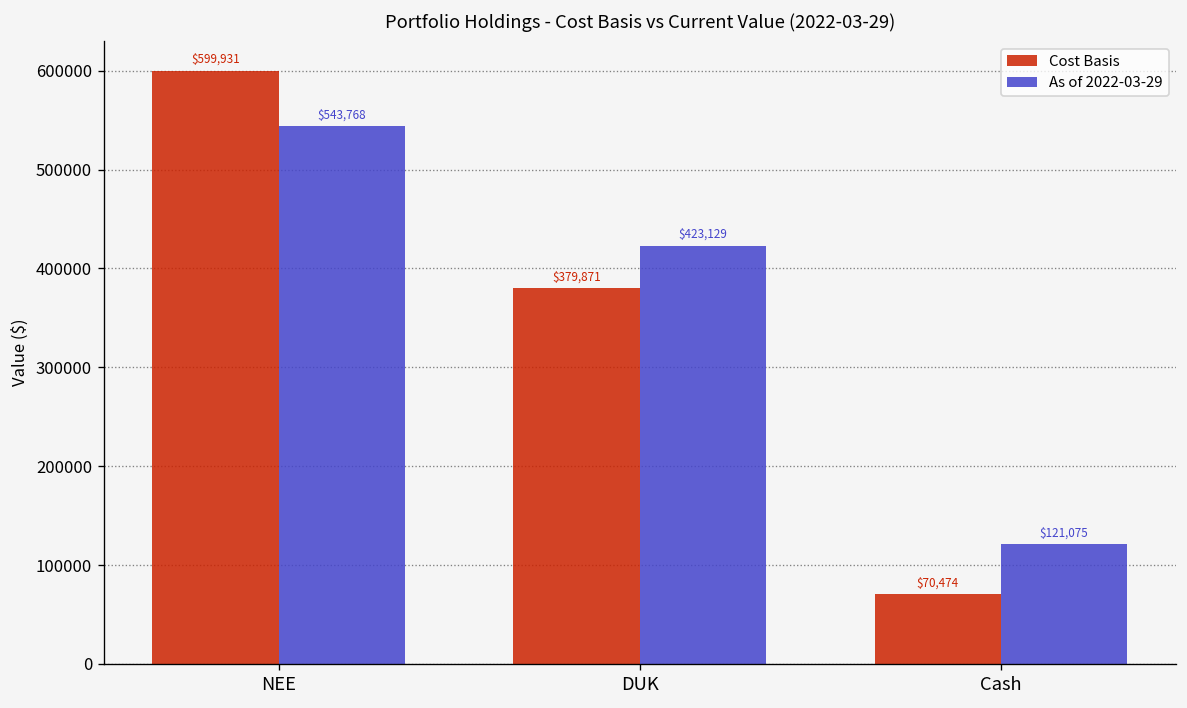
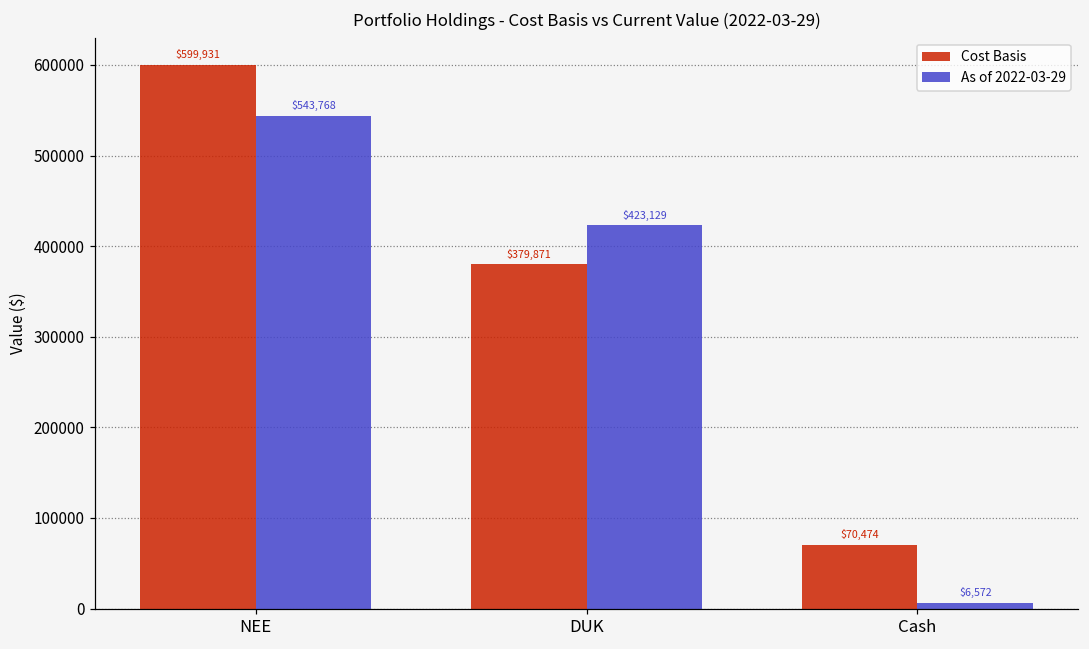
  {
    "Cost Basis": {
      "NEE": "$599,931",
      "DUK": "$379,871",
      "Cash": "$70,474"
    },
    "As of 2022-03-29": {
      "NEE": "$543,768",
      "DUK": "$423,129",
-     "Cash": "$121,075"
+     "Cash": "$6,572"
    }
  }
